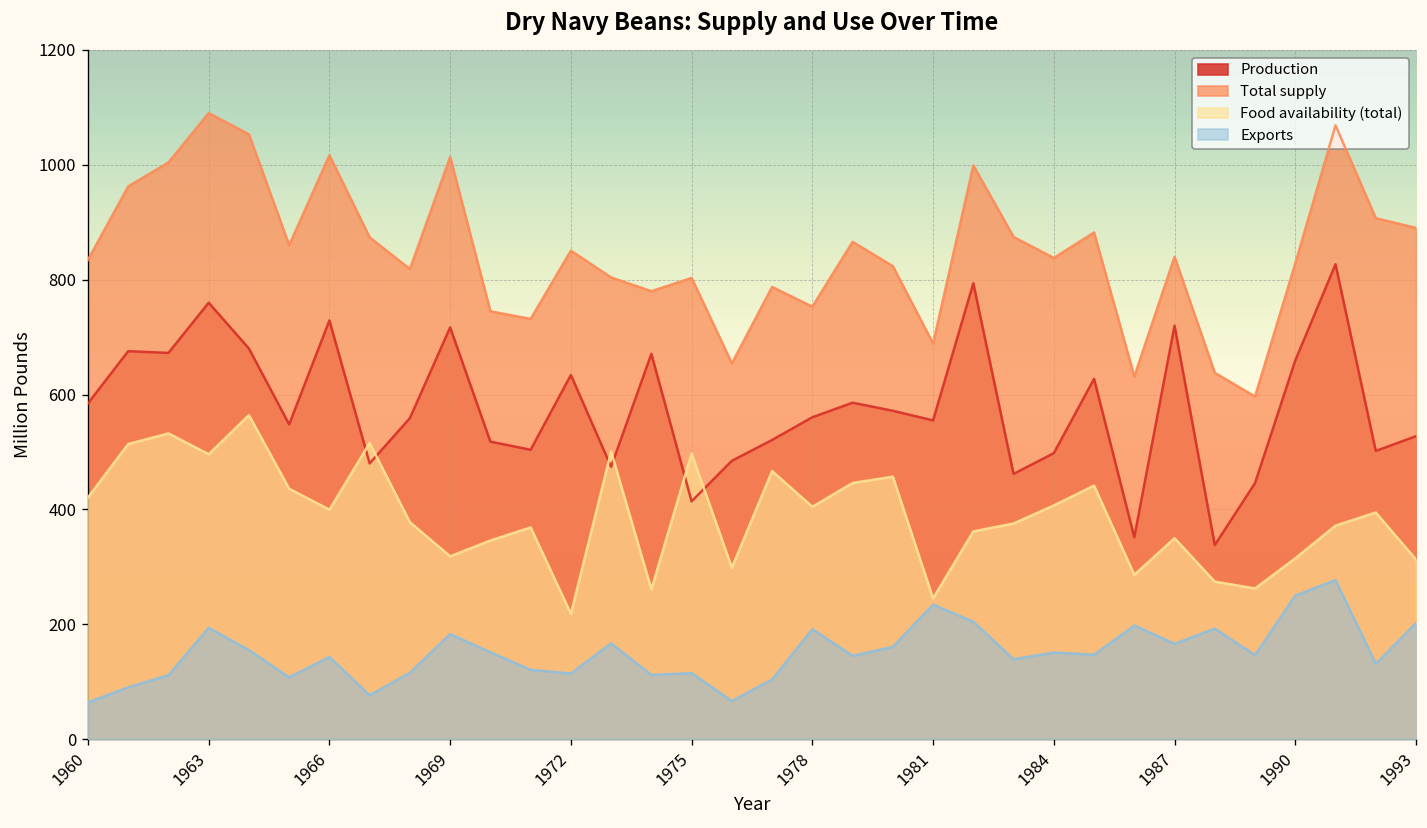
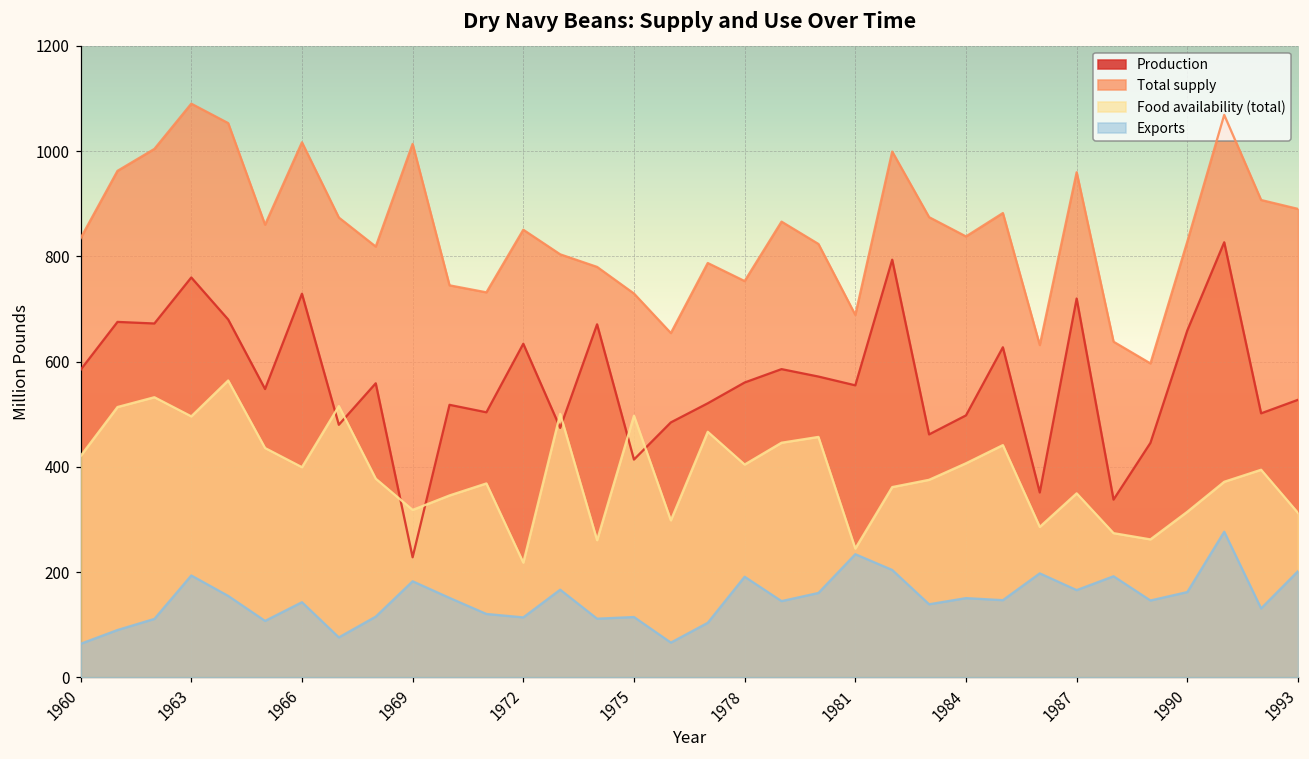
  {
    "Production": {
      "1960": 580,
      "1963": 760,
      "1966": 730,
-     "1969": 720,
+     "1969": 230,
      "1972": 630,
      "1975": 410,
      "1978": 560,
      "1981": 560,
      "1984": 500,
      "1987": 720,
      "1990": 660,
      "1993": 530
    },
    "Total supply": {
      "1960": 830,
      "1963": 1090,
      "1966": 1020,
      "1969": 1010,
      "1972": 850,
-     "1975": 800,
+     "1975": 730,
      "1978": 750,
      "1981": 690,
      "1984": 840,
-     "1987": 840,
+     "1987": 960,
      "1990": 830,
      "1993": 890
    },
    "Food availability (total)": {
      "1960": 420,
      "1963": 500,
      "1966": 400,
      "1969": 320,
      "1972": 220,
      "1975": 500,
      "1978": 400,
      "1981": 250,
      "1984": 410,
      "1987": 350,
      "1990": 310,
      "1993": 310
    },
    "Exports": {
      "1960": 60,
      "1963": 190,
      "1966": 140,
      "1969": 180,
      "1972": 110,
      "1975": 110,
      "1978": 190,
      "1981": 230,
      "1984": 150,
      "1987": 170,
-     "1990": 250,
+     "1990": 160,
      "1993": 200
    }
  }
